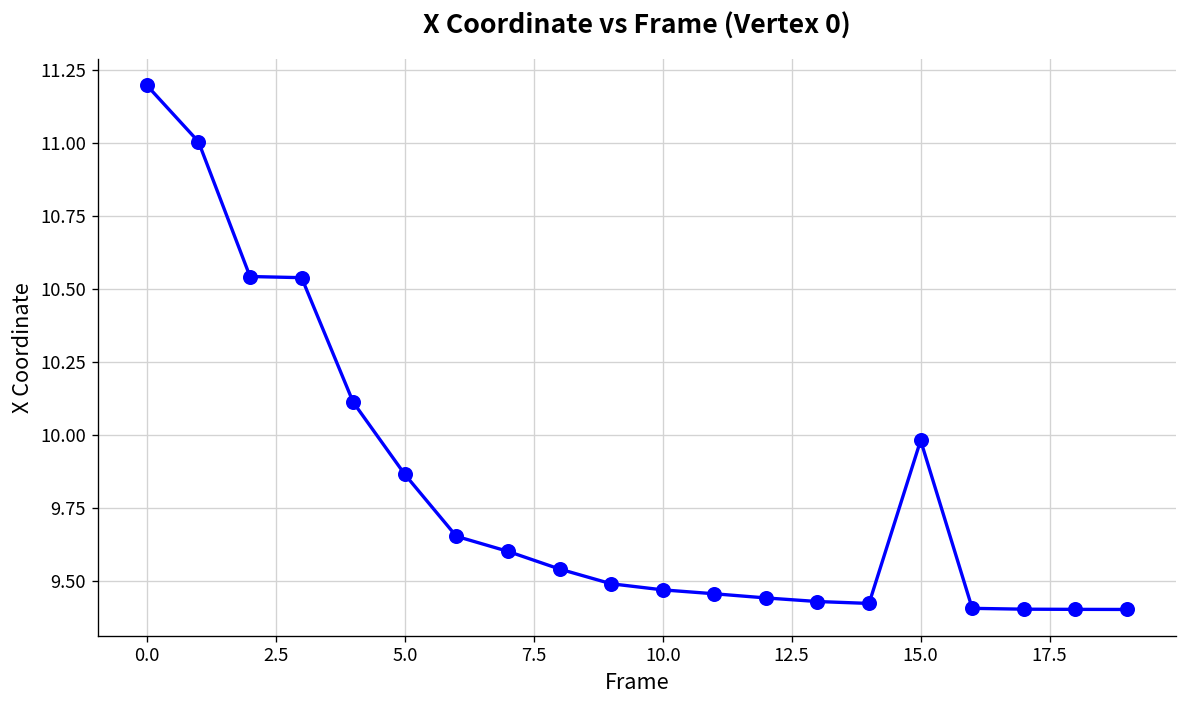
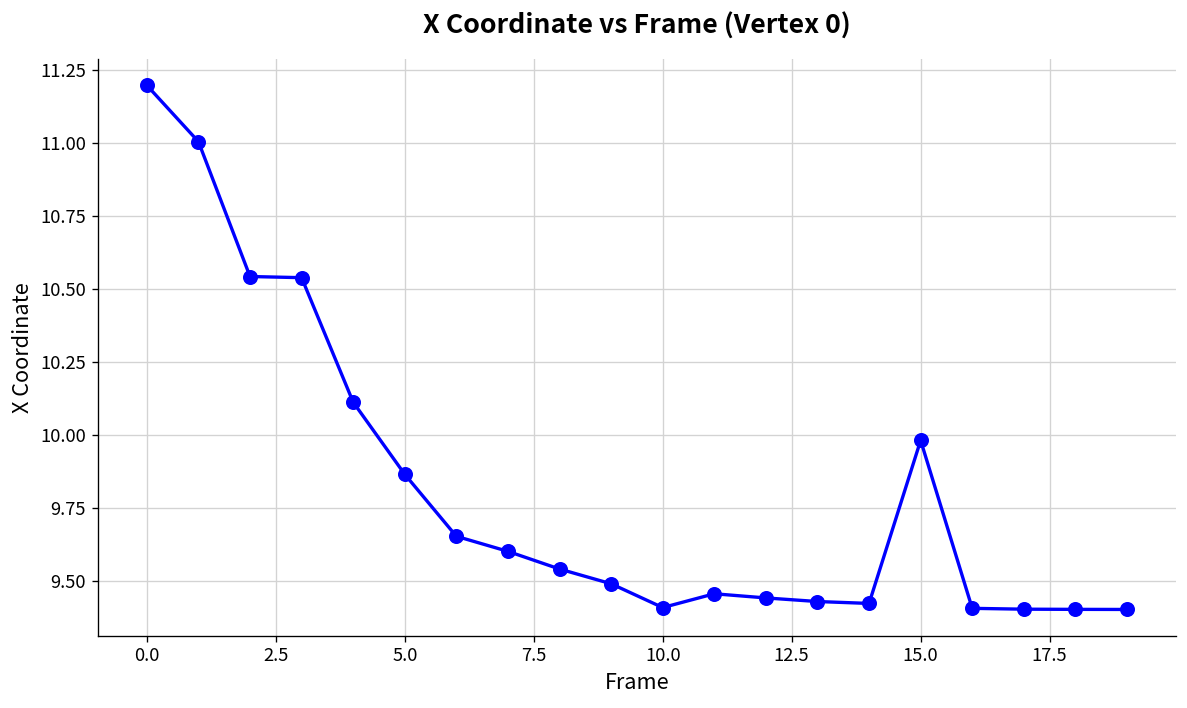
  {
    "0.0": 11.20,
    "5.0": 9.87,
-   "10.0": 9.47,
+   "10.0": 9.41,
    "15.0": 9.98
  }
